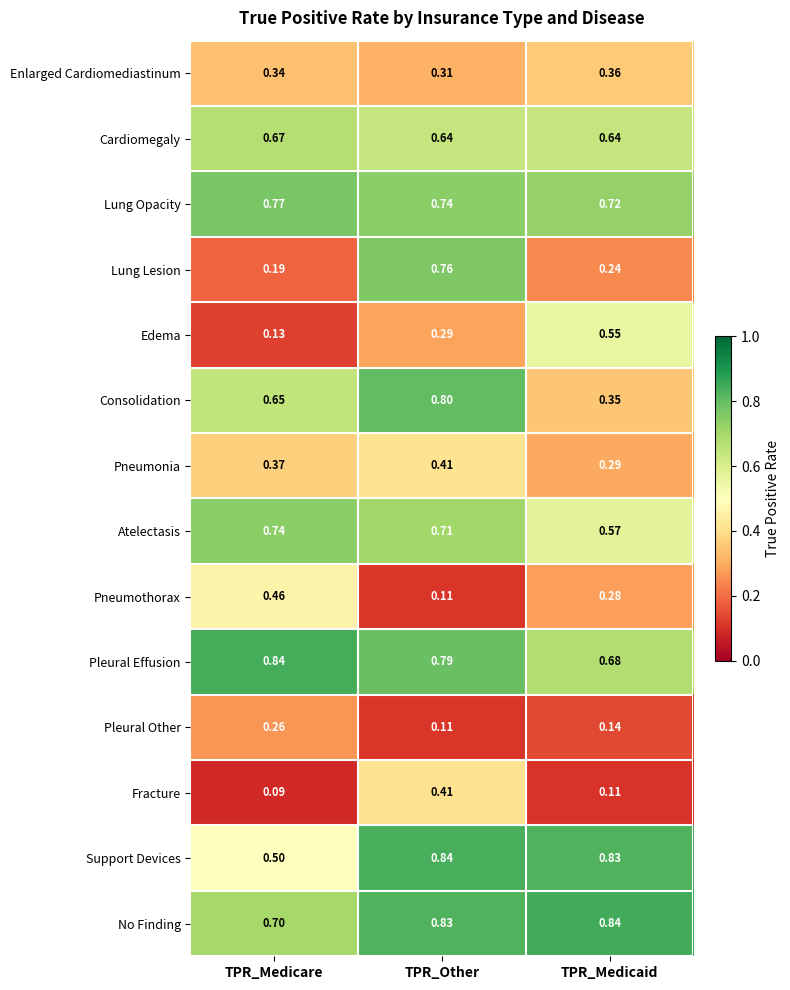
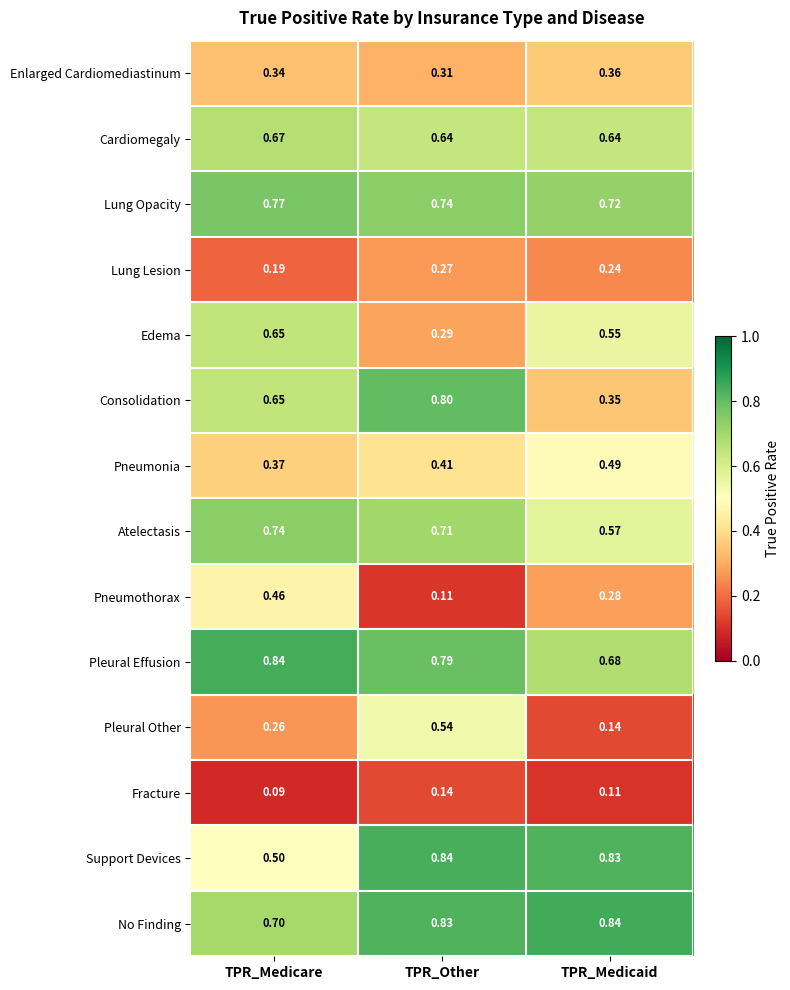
  {
    "Enlarged Cardiomediastinum": {
      "TPR_Medicare": 0.34,
      "TPR_Other": 0.31,
      "TPR_Medicaid": 0.36
    },
    "Cardiomegaly": {
      "TPR_Medicare": 0.67,
      "TPR_Other": 0.64,
      "TPR_Medicaid": 0.64
    },
    "Lung Opacity": {
      "TPR_Medicare": 0.77,
      "TPR_Other": 0.74,
      "TPR_Medicaid": 0.72
    },
    "Lung Lesion": {
      "TPR_Medicare": 0.19,
-     "TPR_Other": 0.76,
+     "TPR_Other": 0.27,
      "TPR_Medicaid": 0.24
    },
    "Edema": {
-     "TPR_Medicare": 0.13,
+     "TPR_Medicare": 0.65,
      "TPR_Other": 0.29,
      "TPR_Medicaid": 0.55
    },
    "Consolidation": {
      "TPR_Medicare": 0.65,
      "TPR_Other": 0.80,
      "TPR_Medicaid": 0.35
    },
    "Pneumonia": {
      "TPR_Medicare": 0.37,
      "TPR_Other": 0.41,
-     "TPR_Medicaid": 0.29
+     "TPR_Medicaid": 0.49
    },
    "Atelectasis": {
      "TPR_Medicare": 0.74,
      "TPR_Other": 0.71,
      "TPR_Medicaid": 0.57
    },
    "Pneumothorax": {
      "TPR_Medicare": 0.46,
      "TPR_Other": 0.11,
      "TPR_Medicaid": 0.28
    },
    "Pleural Effusion": {
      "TPR_Medicare": 0.84,
      "TPR_Other": 0.79,
      "TPR_Medicaid": 0.68
    },
    "Pleural Other": {
      "TPR_Medicare": 0.26,
-     "TPR_Other": 0.11,
+     "TPR_Other": 0.54,
      "TPR_Medicaid": 0.14
    },
    "Fracture": {
      "TPR_Medicare": 0.09,
-     "TPR_Other": 0.41,
+     "TPR_Other": 0.14,
      "TPR_Medicaid": 0.11
    },
    "Support Devices": {
      "TPR_Medicare": 0.50,
      "TPR_Other": 0.84,
      "TPR_Medicaid": 0.83
    },
    "No Finding": {
      "TPR_Medicare": 0.70,
      "TPR_Other": 0.83,
      "TPR_Medicaid": 0.84
    }
  }
